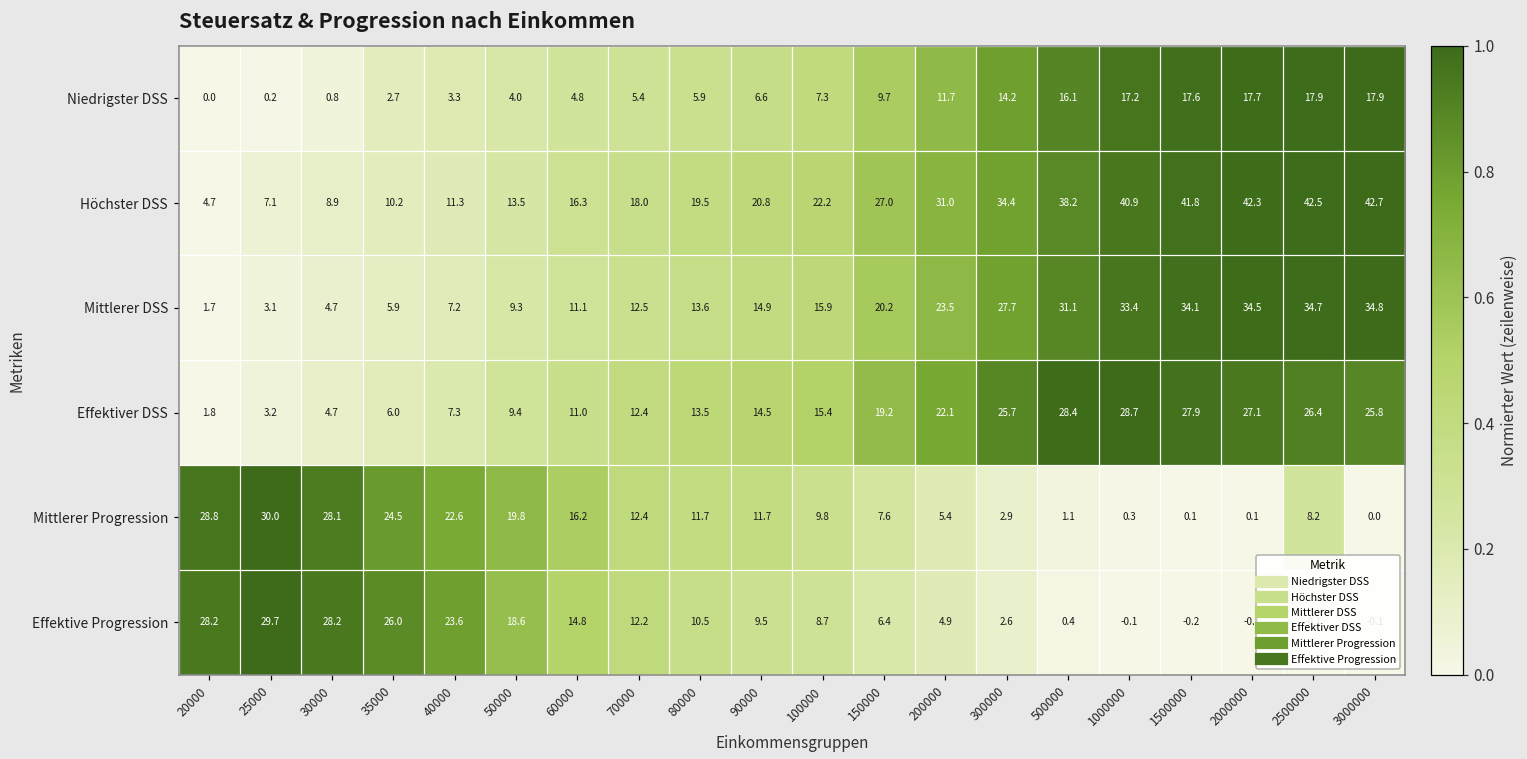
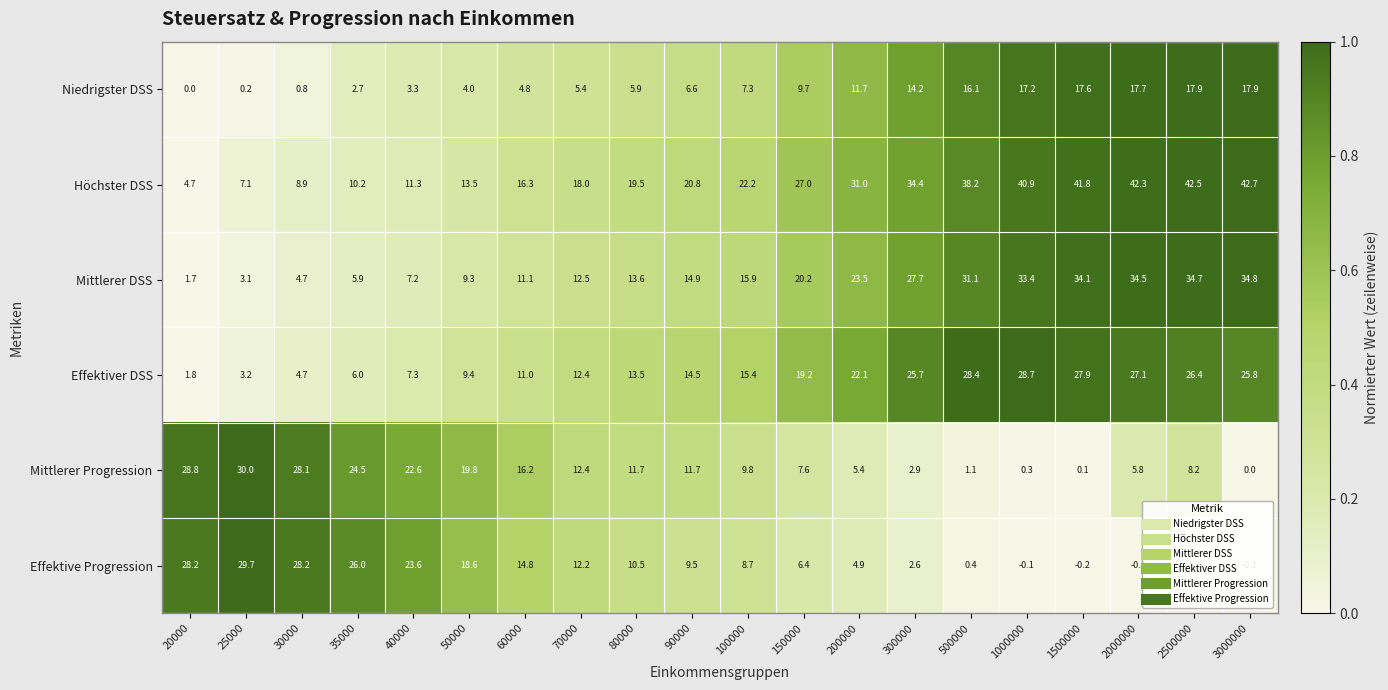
  {
    "Niedrigster DSS": {
      "20000": 0.0,
      "25000": 0.2,
      "30000": 0.8,
      "35000": 2.7,
      "40000": 3.3,
      "50000": 4.0,
      "60000": 4.8,
      "70000": 5.4,
      "80000": 5.9,
      "90000": 6.6,
      "100000": 7.3,
      "150000": 9.7,
      "200000": 11.7,
      "300000": 14.2,
      "500000": 16.1,
      "1000000": 17.2,
      "1500000": 17.6,
      "2000000": 17.7,
      "2500000": 17.9,
      "3000000": 17.9
    },
    "Höchster DSS": {
      "20000": 4.7,
      "25000": 7.1,
      "30000": 8.9,
      "35000": 10.2,
      "40000": 11.3,
      "50000": 13.5,
      "60000": 16.3,
      "70000": 18.0,
      "80000": 19.5,
      "90000": 20.8,
      "100000": 22.2,
      "150000": 27.0,
      "200000": 31.0,
      "300000": 34.4,
      "500000": 38.2,
      "1000000": 40.9,
      "1500000": 41.8,
      "2000000": 42.3,
      "2500000": 42.5,
      "3000000": 42.7
    },
    "Mittlerer DSS": {
      "20000": 1.7,
      "25000": 3.1,
      "30000": 4.7,
      "35000": 5.9,
      "40000": 7.2,
      "50000": 9.3,
      "60000": 11.1,
      "70000": 12.5,
      "80000": 13.6,
      "90000": 14.9,
      "100000": 15.9,
      "150000": 20.2,
      "200000": 23.5,
      "300000": 27.7,
      "500000": 31.1,
      "1000000": 33.4,
      "1500000": 34.1,
      "2000000": 34.5,
      "2500000": 34.7,
      "3000000": 34.8
    },
    "Effektiver DSS": {
      "20000": 1.8,
      "25000": 3.2,
      "30000": 4.7,
      "35000": 6.0,
      "40000": 7.3,
      "50000": 9.4,
      "60000": 11.0,
      "70000": 12.4,
      "80000": 13.5,
      "90000": 14.5,
      "100000": 15.4,
      "150000": 19.2,
      "200000": 22.1,
      "300000": 25.7,
      "500000": 28.4,
      "1000000": 28.7,
      "1500000": 27.9,
      "2000000": 27.1,
      "2500000": 26.4,
      "3000000": 25.8
    },
    "Mittlerer Progression": {
      "20000": 28.8,
      "25000": 30.0,
      "30000": 28.1,
      "35000": 24.5,
      "40000": 22.6,
      "50000": 19.8,
      "60000": 16.2,
      "70000": 12.4,
      "80000": 11.7,
      "90000": 11.7,
      "100000": 9.8,
      "150000": 7.6,
      "200000": 5.4,
      "300000": 2.9,
      "500000": 1.1,
      "1000000": 0.3,
      "1500000": 0.1,
-     "2000000": 0.1,
+     "2000000": 5.8,
      "2500000": 8.2,
      "3000000": 0.0
    },
    "Effektive Progression": {
      "20000": 28.2,
      "25000": 29.7,
      "30000": 28.2,
      "35000": 26.0,
      "40000": 23.6,
      "50000": 18.6,
      "60000": 14.8,
      "70000": 12.2,
      "80000": 10.5,
      "90000": 9.5,
      "100000": 8.7,
      "150000": 6.4,
      "200000": 4.9,
      "300000": 2.6,
      "500000": 0.4,
      "1000000": -0.1,
      "1500000": -0.2
    }
  }
